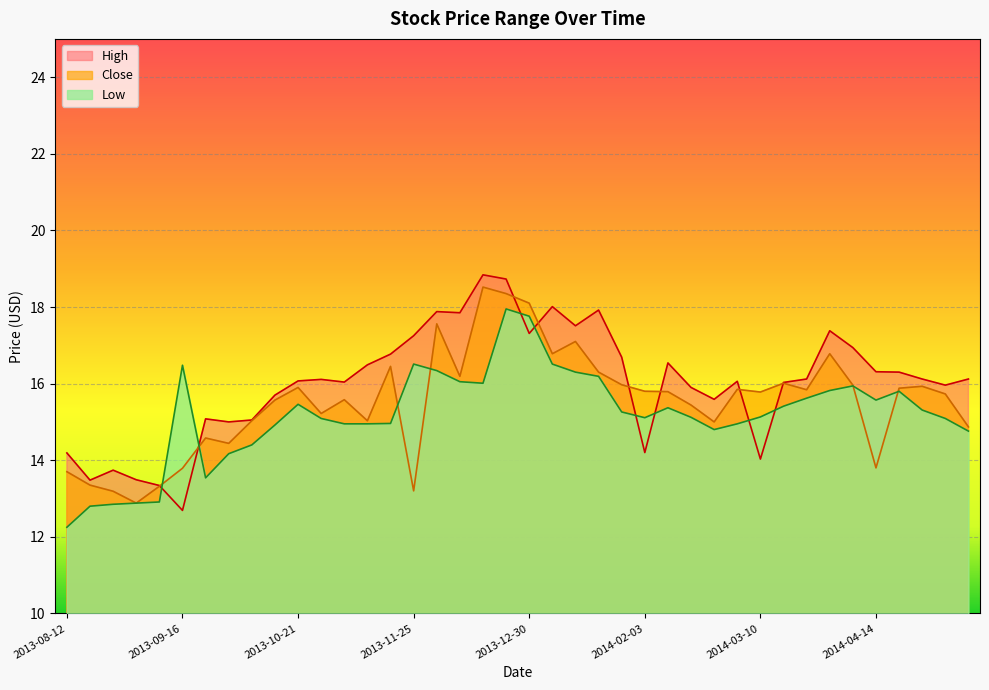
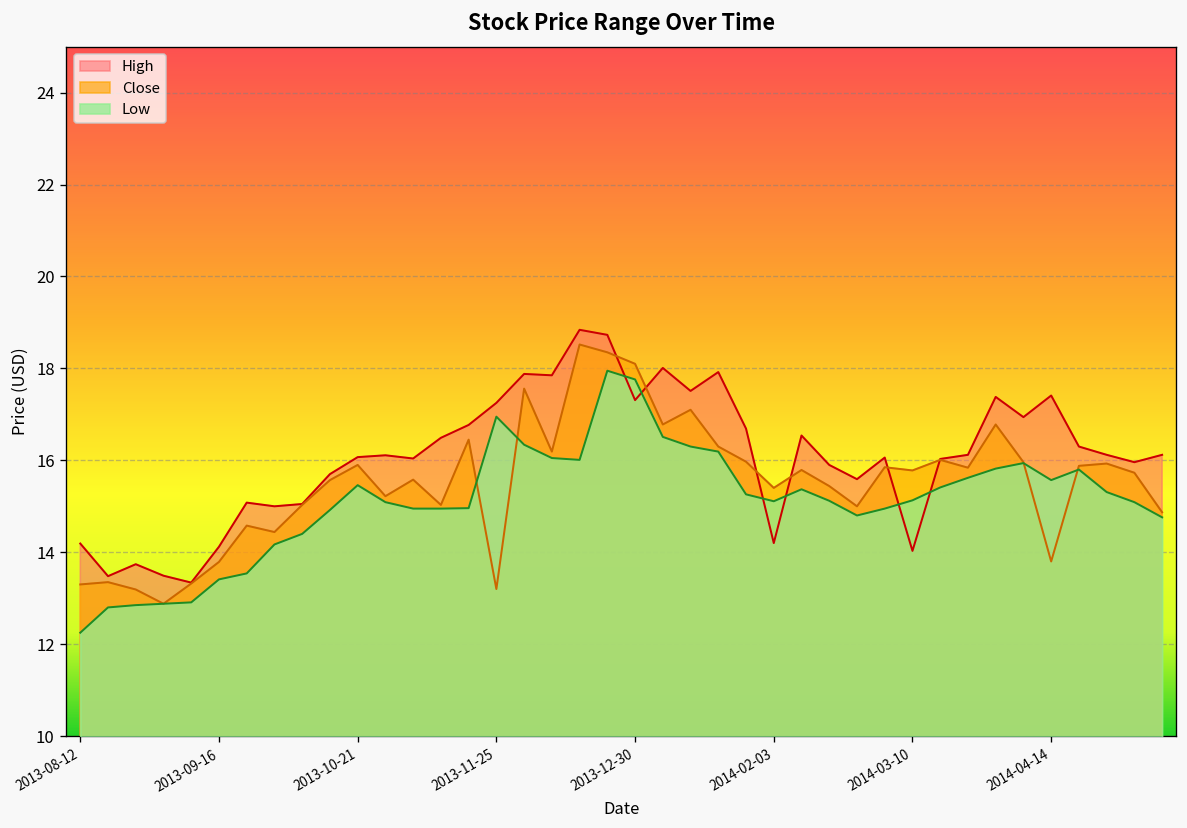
  {
    "High": {
      "2013-08-12": 14.2,
-     "2013-09-16": 12.7,
+     "2013-09-16": 14.1,
      "2013-10-21": 16.1,
      "2013-11-25": 17.3,
      "2013-12-30": 17.3,
      "2014-02-03": 14.2,
      "2014-03-10": 14.0,
-     "2014-04-14": 16.3
+     "2014-04-14": 17.4
    },
    "Close": {
-     "2013-08-12": 13.7,
+     "2013-08-12": 13.3,
      "2013-09-16": 13.8,
      "2013-10-21": 15.9,
      "2013-11-25": 13.2,
      "2013-12-30": 18.1,
-     "2014-02-03": 15.8,
+     "2014-02-03": 15.4,
      "2014-03-10": 15.8,
      "2014-04-14": 13.8
    },
    "Low": {
      "2013-08-12": 12.3,
-     "2013-09-16": 16.5,
+     "2013-09-16": 13.4,
      "2013-10-21": 15.5,
-     "2013-11-25": 16.5,
+     "2013-11-25": 17.0,
      "2013-12-30": 17.8,
      "2014-02-03": 15.1,
      "2014-03-10": 15.1,
      "2014-04-14": 15.6
    }
  }
